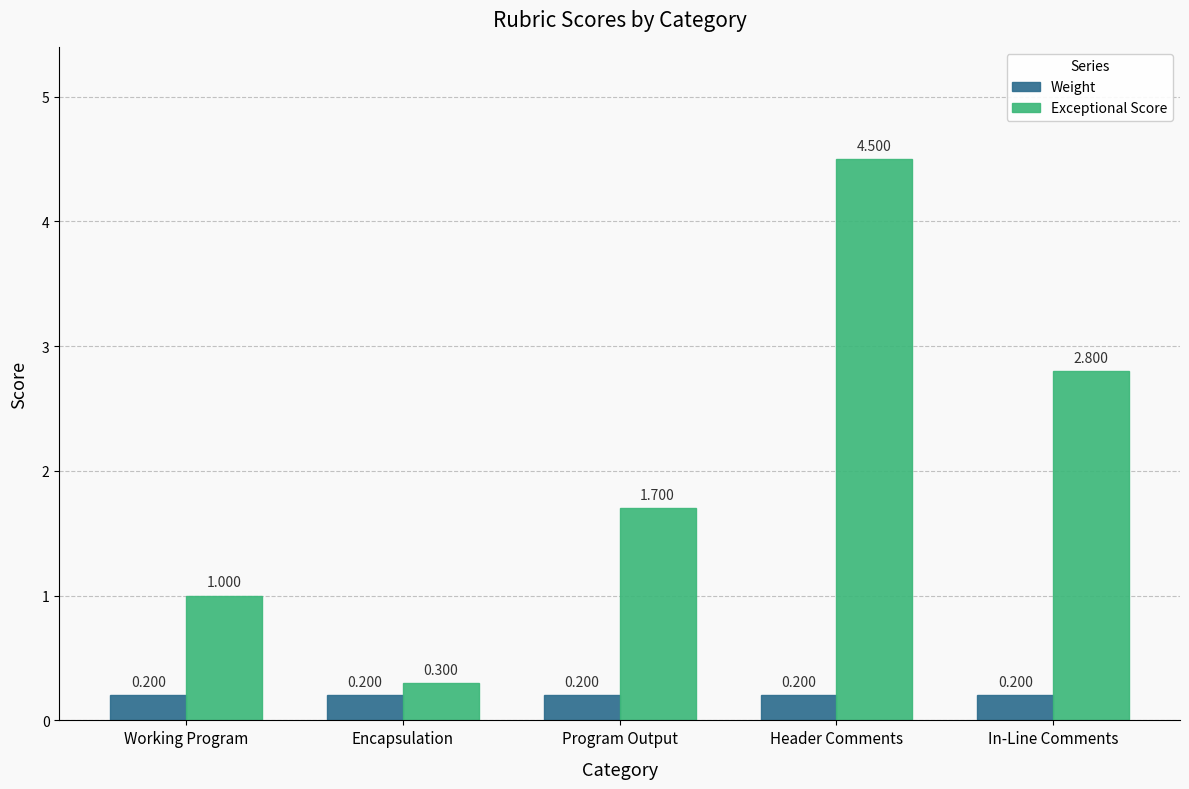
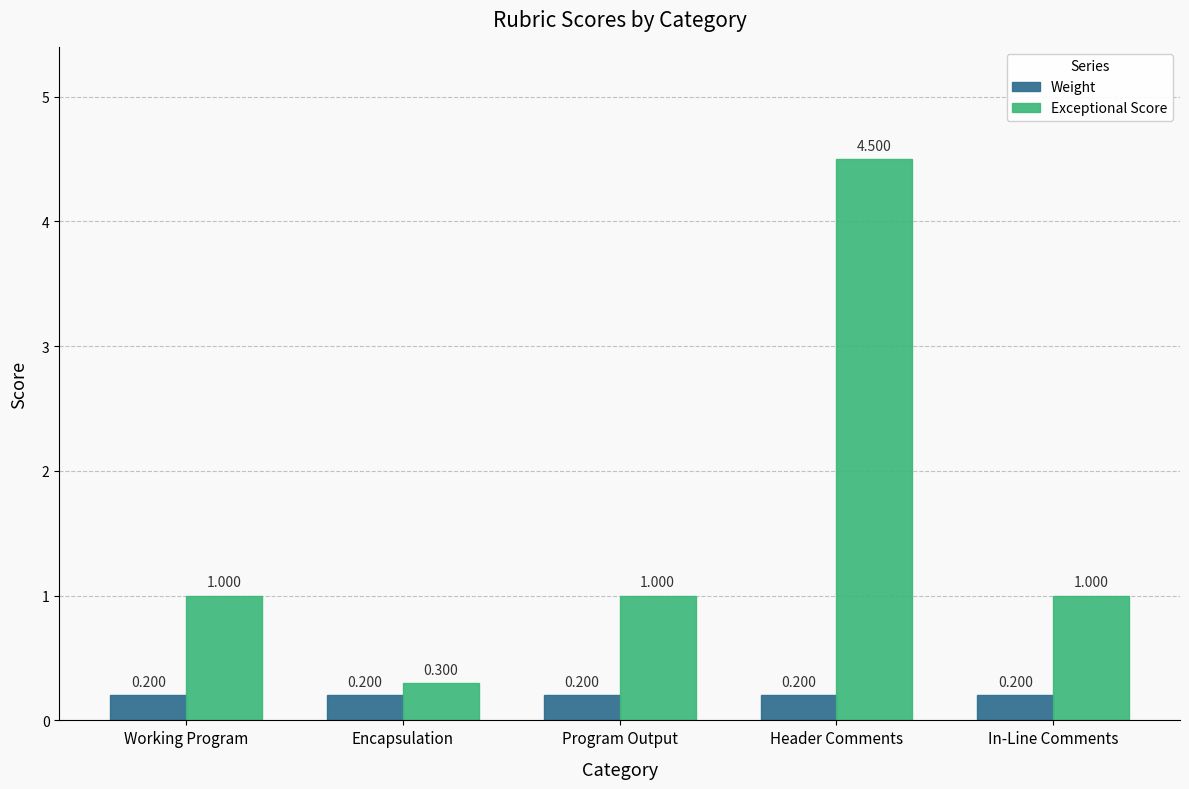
  {
    "Weight": {
      "Working Program": 0.200,
      "Encapsulation": 0.200,
      "Program Output": 0.200,
      "Header Comments": 0.200,
      "In-Line Comments": 0.200
    },
    "Exceptional Score": {
      "Working Program": 1.000,
      "Encapsulation": 0.300,
-     "Program Output": 1.700,
+     "Program Output": 1.000,
      "Header Comments": 4.500,
-     "In-Line Comments": 2.800
+     "In-Line Comments": 1.000
    }
  }
